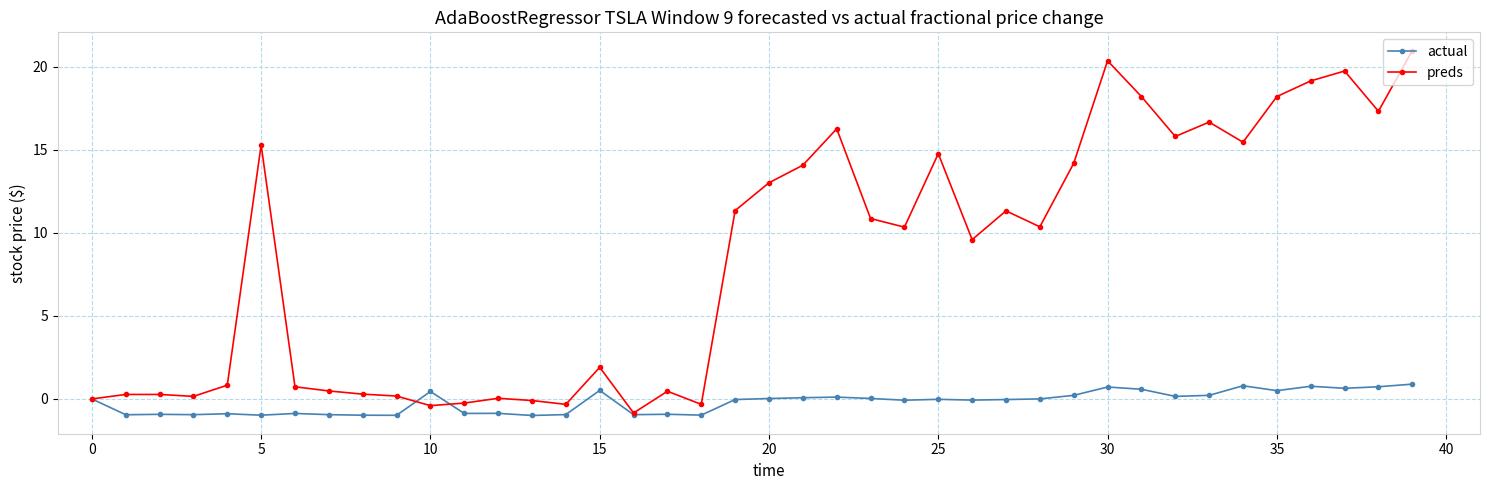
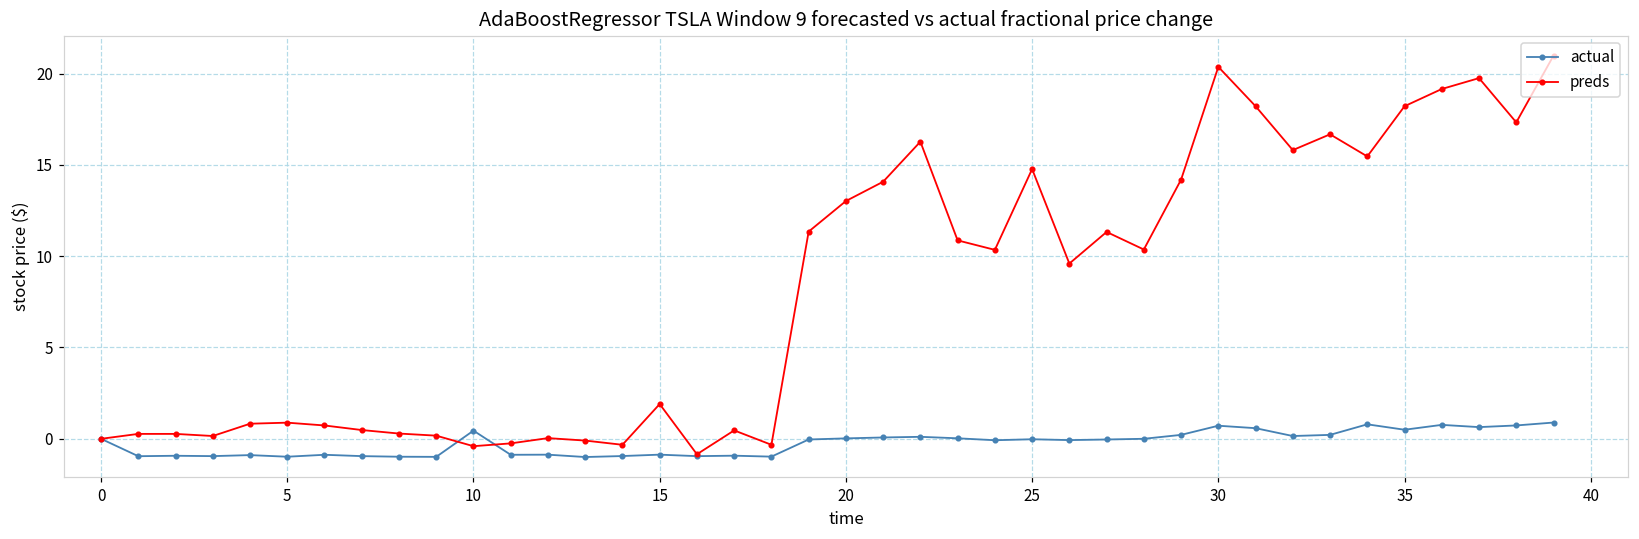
  {
    "actual": {
      "5": -1.0,
      "10": 0.4,
-     "15": 0.5,
+     "15": -0.9,
      "20": 0.0,
      "25": 0.0,
      "30": 0.7,
      "35": 0.5
    },
    "preds": {
-     "5": 15.3,
+     "5": 0.9,
      "10": -0.4,
      "15": 1.9,
      "20": 13.0,
      "25": 14.8,
      "30": 20.4,
      "35": 18.2
    }
  }
